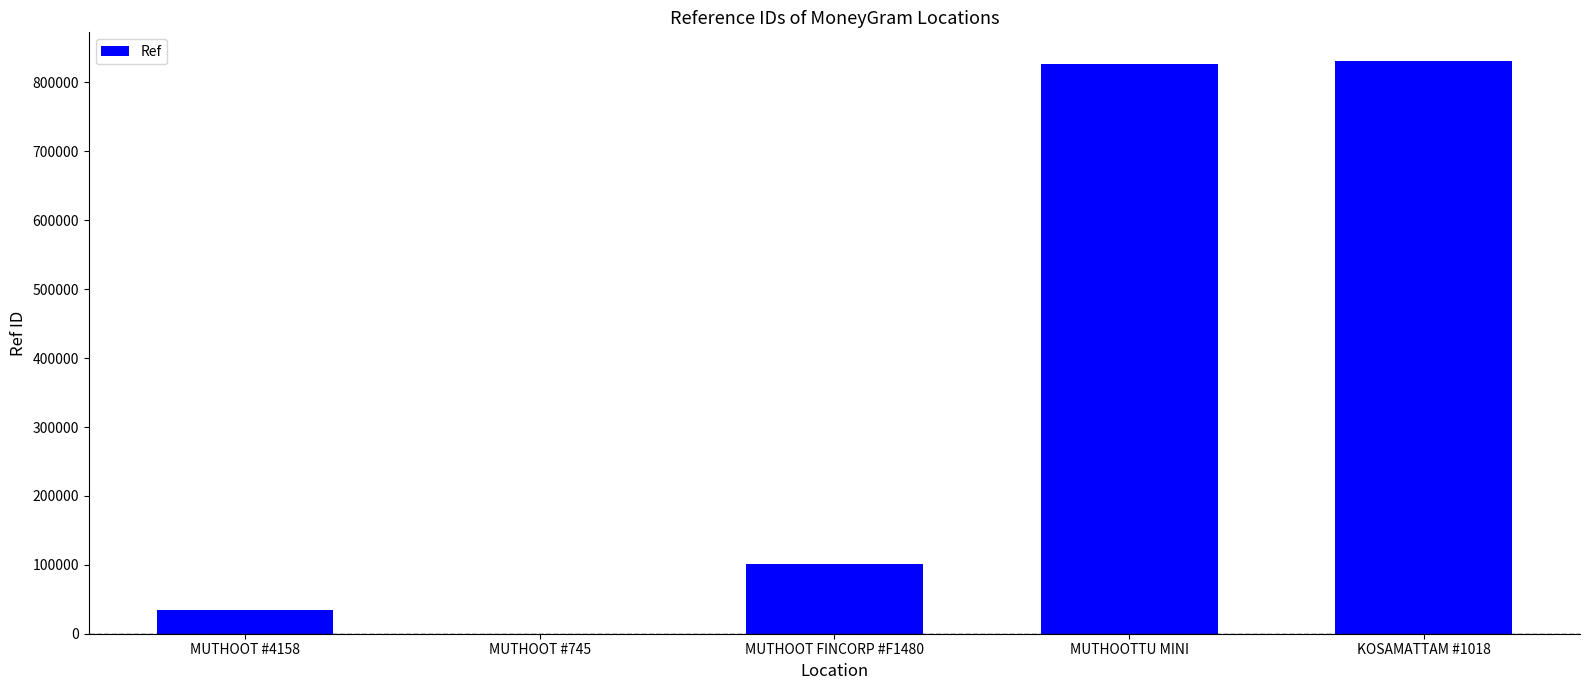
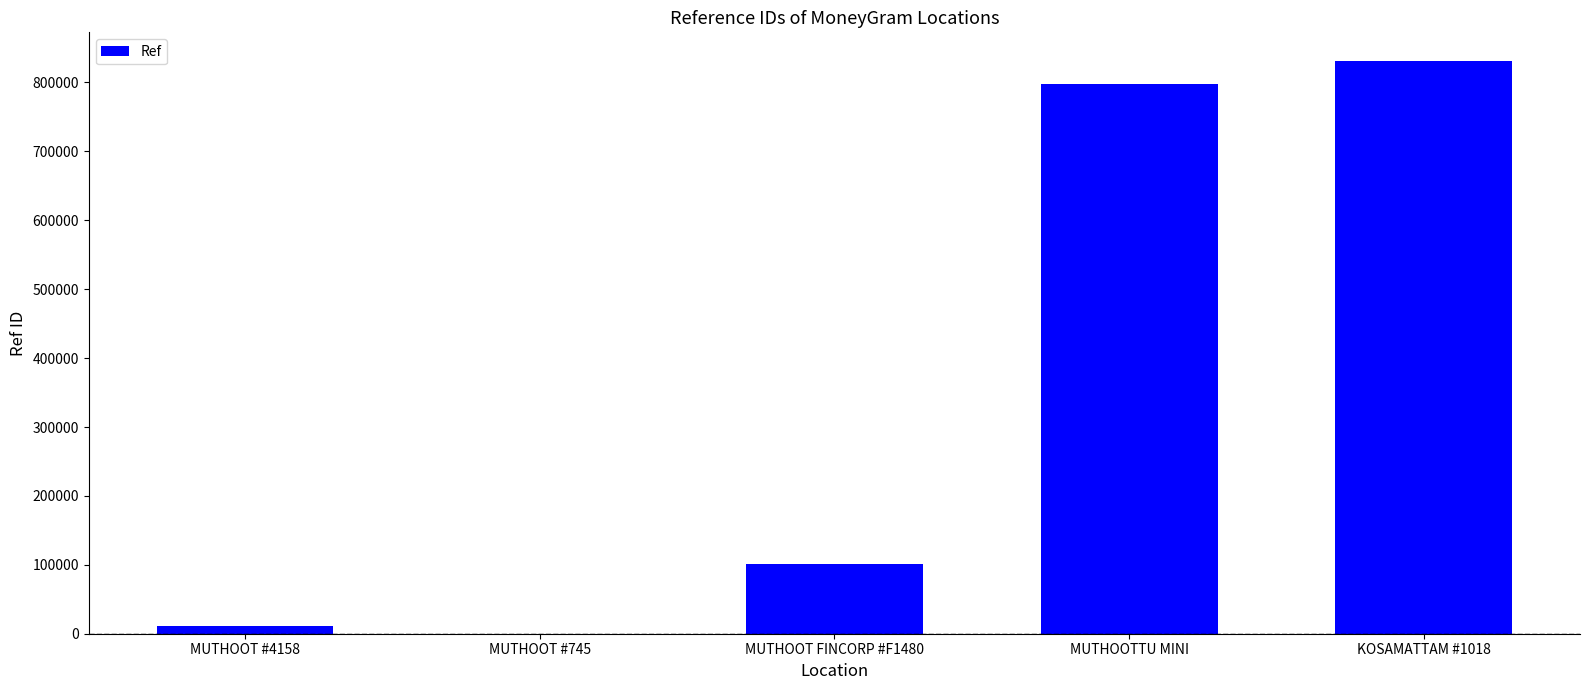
  {
-   "MUTHOOT #4158": 30000,
+   "MUTHOOT #4158": 10000,
    "MUTHOOT #745": 0,
    "MUTHOOT FINCORP #F1480": 100000,
-   "MUTHOOTTU MINI": 830000,
+   "MUTHOOTTU MINI": 800000,
    "KOSAMATTAM #1018": 830000
  }
